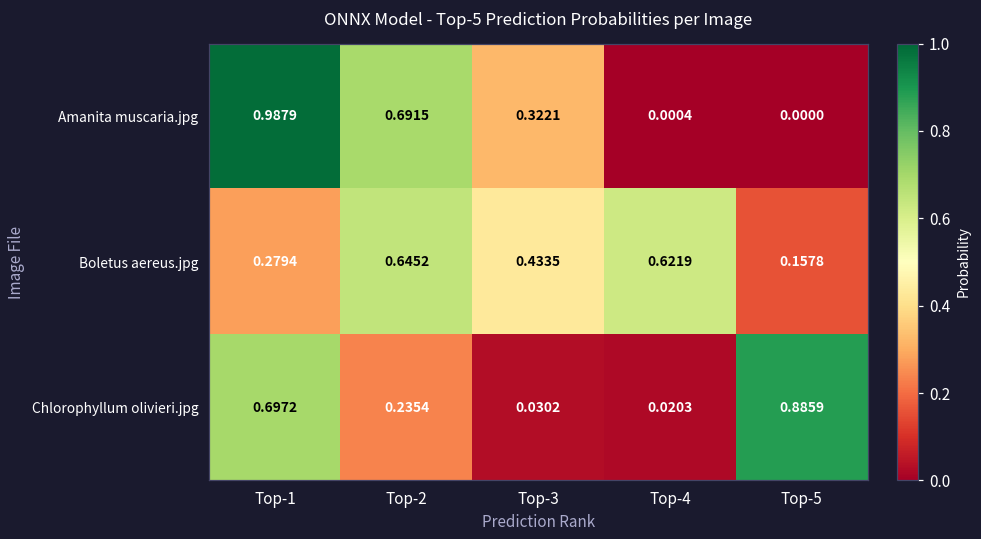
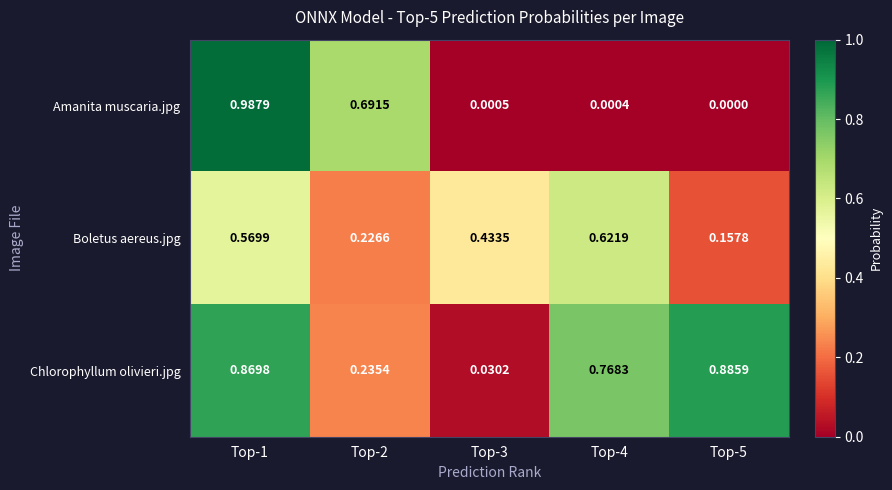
  {
    "Amanita muscaria.jpg": {
      "Top-1": 0.9879,
      "Top-2": 0.6915,
-     "Top-3": 0.3221,
+     "Top-3": 0.0005,
      "Top-4": 0.0004,
      "Top-5": 0.0000
    },
    "Boletus aereus.jpg": {
-     "Top-1": 0.2794,
-     "Top-2": 0.6452,
+     "Top-1": 0.5699,
+     "Top-2": 0.2266,
      "Top-3": 0.4335,
      "Top-4": 0.6219,
      "Top-5": 0.1578
    },
    "Chlorophyllum olivieri.jpg": {
-     "Top-1": 0.6972,
+     "Top-1": 0.8698,
      "Top-2": 0.2354,
      "Top-3": 0.0302,
-     "Top-4": 0.0203,
+     "Top-4": 0.7683,
      "Top-5": 0.8859
    }
  }
